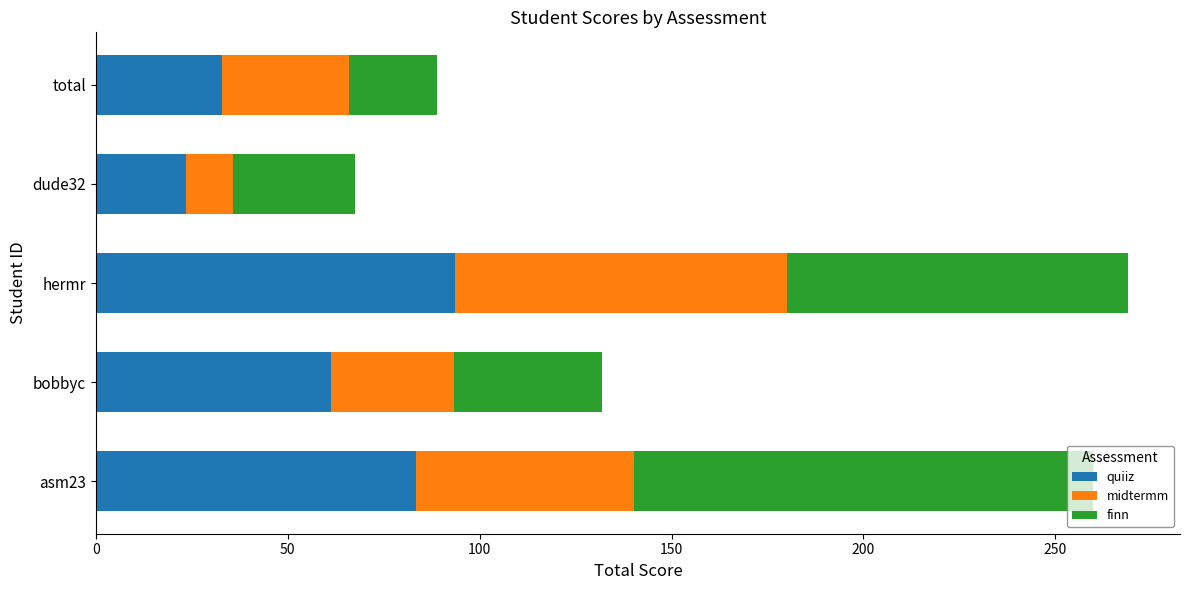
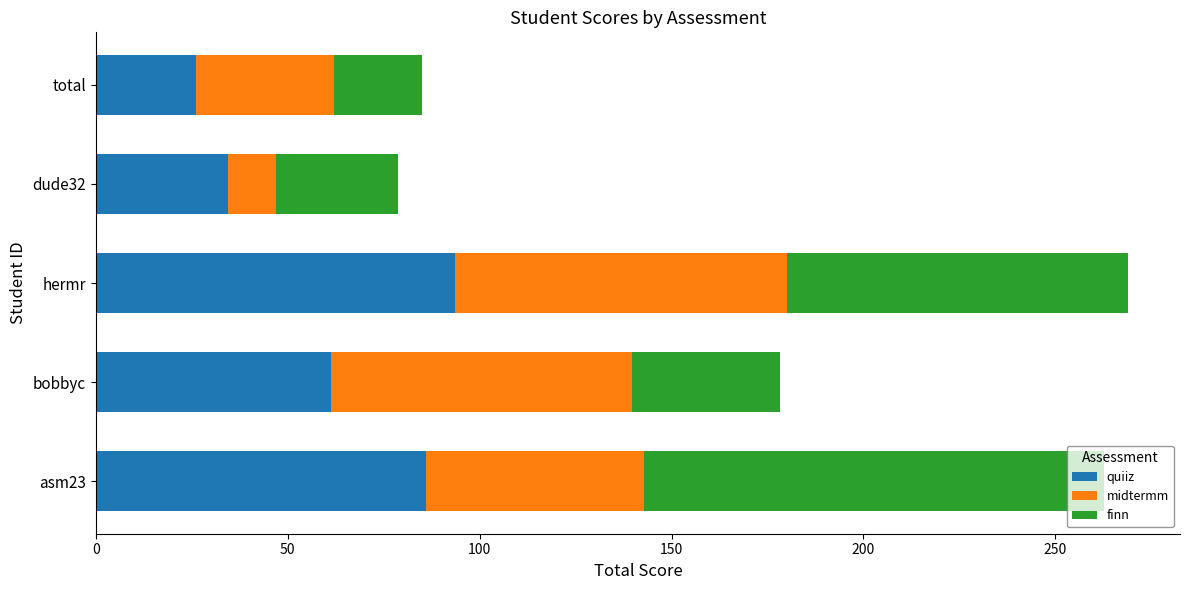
  {
    "quiiz": {
-     "total": 33,
-     "dude32": 23,
+     "total": 26,
+     "dude32": 35,
      "hermr": 94,
      "bobbyc": 61,
-     "asm23": 83
+     "asm23": 86
    },
    "midtermm": {
-     "total": 33,
+     "total": 36,
      "dude32": 12,
      "hermr": 87,
-     "bobbyc": 32,
+     "bobbyc": 78,
      "asm23": 57
    },
    "finn": {
      "total": 23,
      "dude32": 32,
      "hermr": 89,
      "bobbyc": 39
    }
  }
